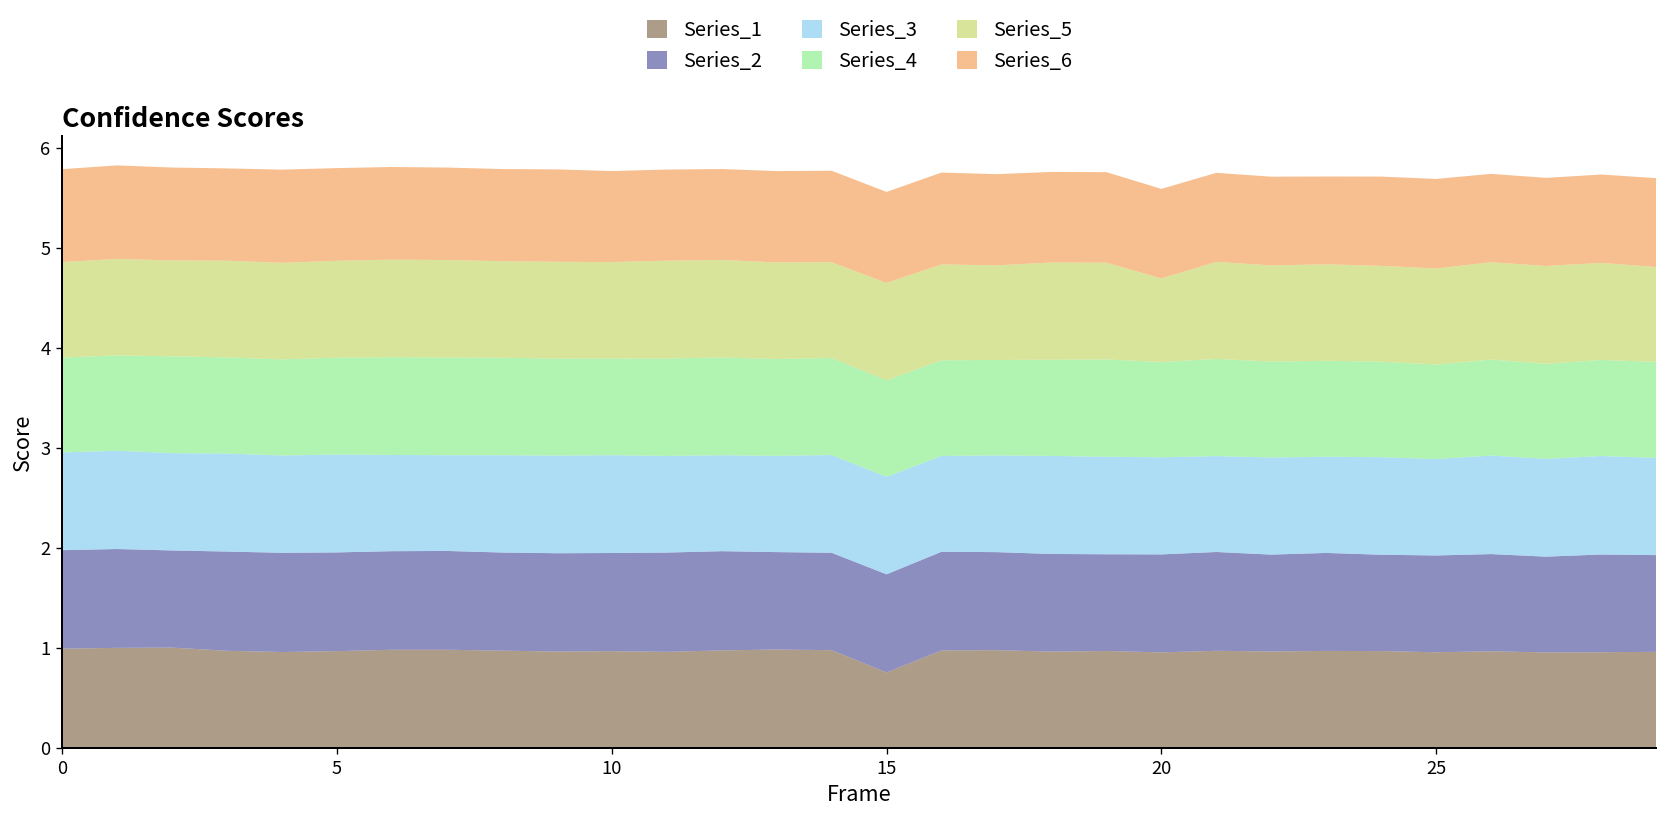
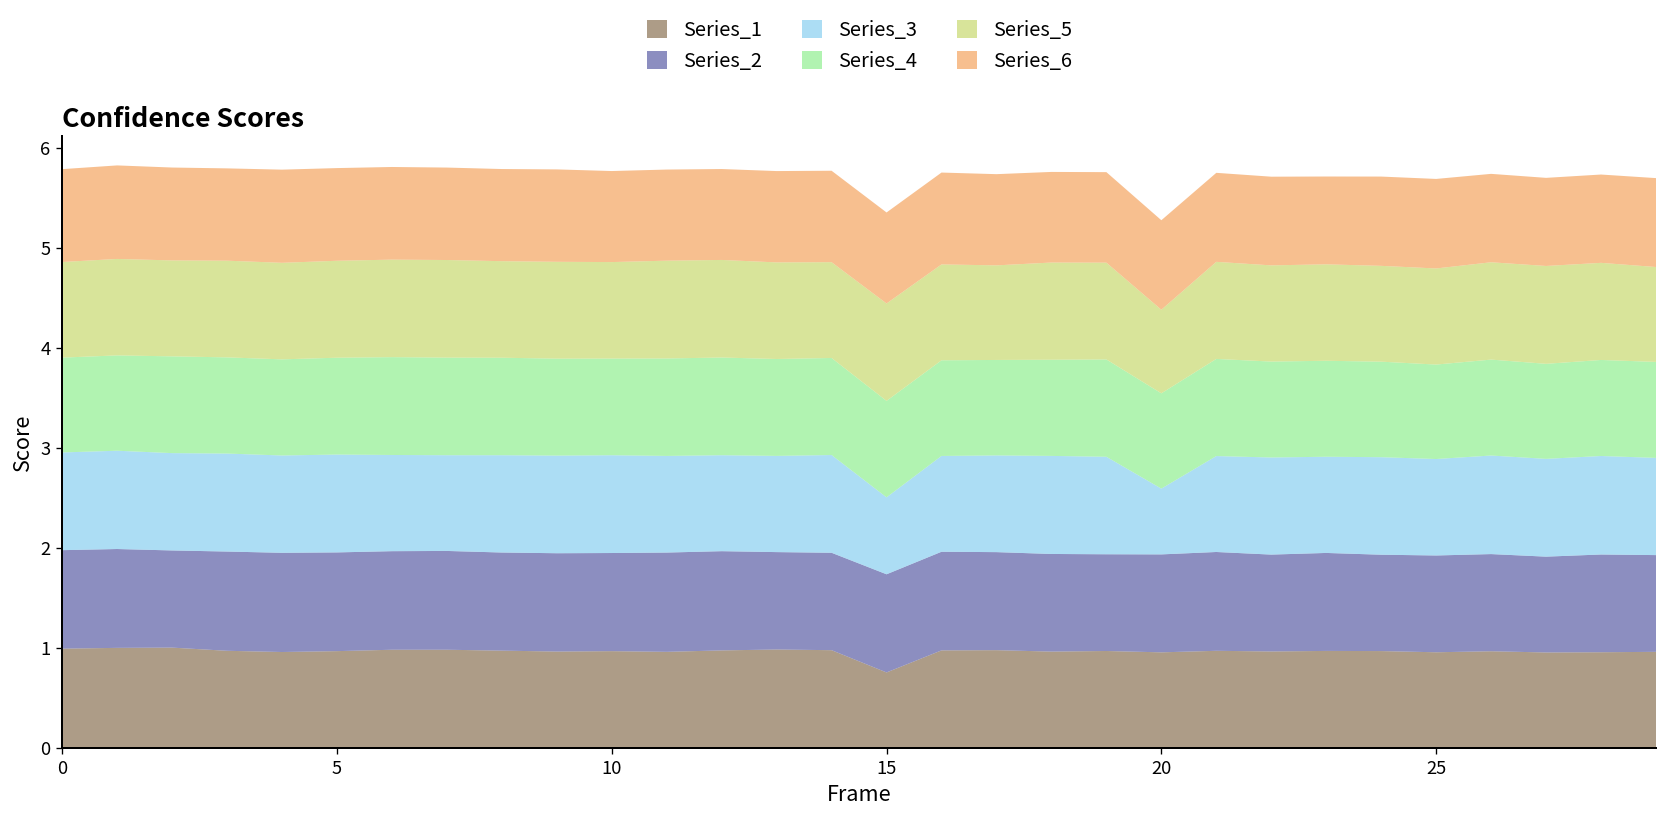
  {
    "Series_1": {
      "0": 1.0,
      "5": 1.0,
      "10": 1.0,
      "15": 0.8,
      "20": 1.0,
      "25": 1.0
    },
    "Series_2": {
      "0": 1.0,
      "5": 1.0,
      "10": 1.0,
      "15": 1.0,
      "20": 1.0,
      "25": 1.0
    },
    "Series_3": {
      "0": 1.0,
      "5": 1.0,
      "10": 1.0,
-     "15": 1.0,
-     "20": 1.0,
+     "15": 0.8,
+     "20": 0.7,
      "25": 1.0
    },
    "Series_4": {
      "0": 0.9,
      "5": 1.0,
      "10": 1.0,
      "15": 1.0,
      "20": 1.0,
      "25": 0.9
    },
    "Series_5": {
      "0": 1.0,
      "5": 1.0,
      "10": 1.0,
      "15": 1.0,
      "20": 0.8,
      "25": 1.0
    },
    "Series_6": {
      "0": 0.9,
      "5": 0.9,
      "10": 0.9,
      "15": 0.9,
      "20": 0.9,
      "25": 0.9
    }
  }
